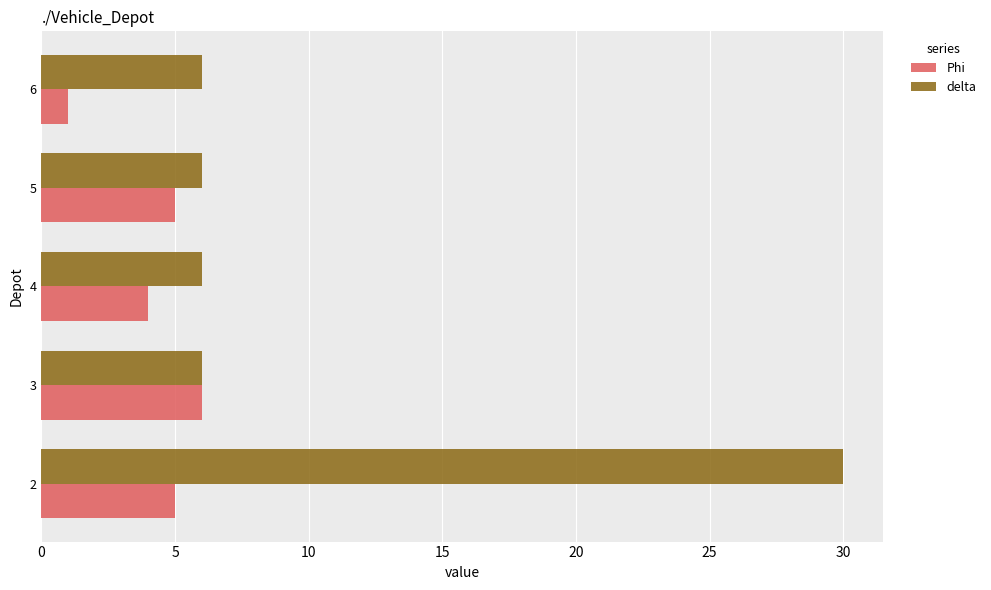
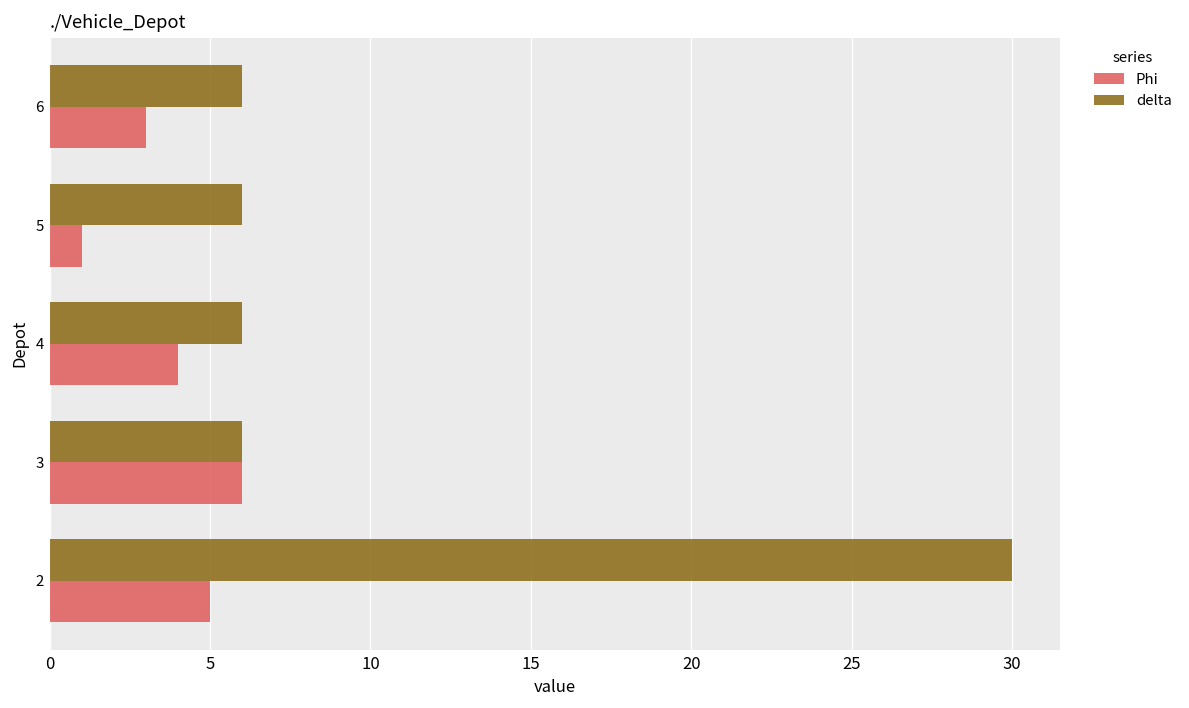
  {
    "Phi": {
-     "6": 1,
-     "5": 5,
+     "6": 3,
+     "5": 1,
      "4": 4,
      "3": 6,
      "2": 5
    },
    "delta": {
      "6": 6,
      "5": 6,
      "4": 6,
      "3": 6,
      "2": 30
    }
  }
